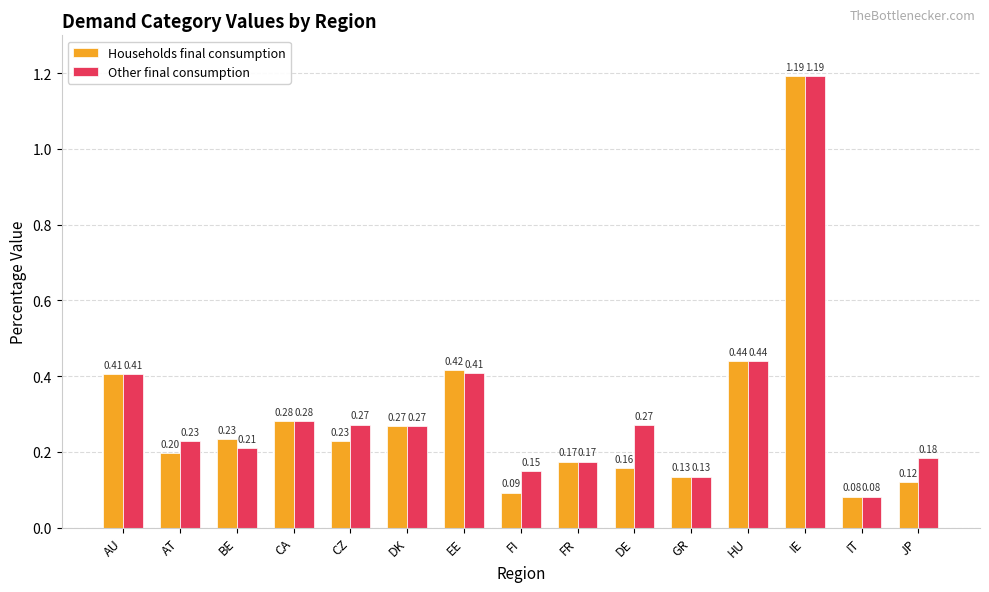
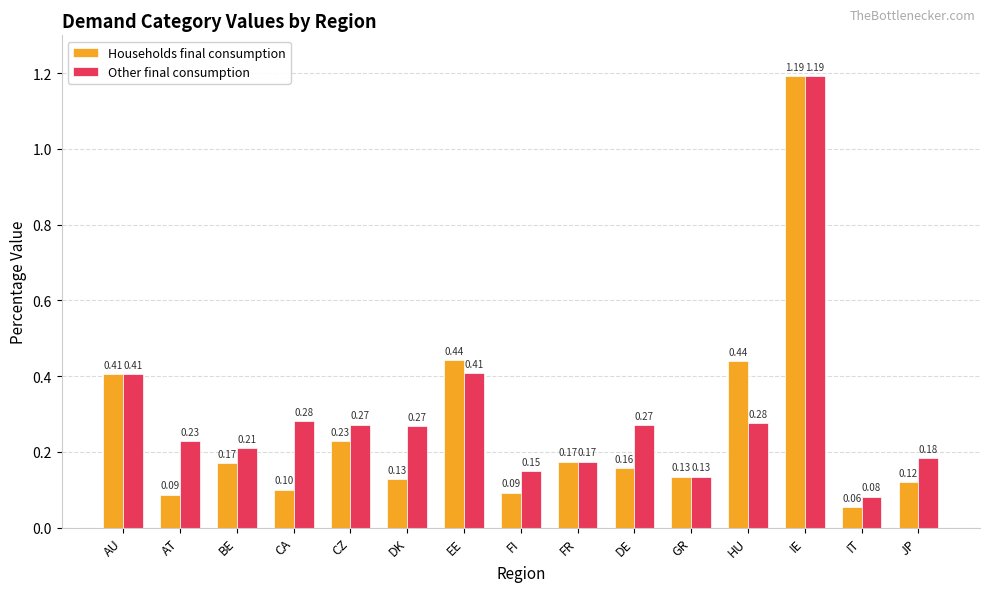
  {
    "Households final consumption": {
      "AU": 0.41,
-     "AT": 0.20,
-     "BE": 0.23,
-     "CA": 0.28,
+     "AT": 0.09,
+     "BE": 0.17,
+     "CA": 0.10,
      "CZ": 0.23,
-     "DK": 0.27,
-     "EE": 0.42,
+     "DK": 0.13,
+     "EE": 0.44,
      "FI": 0.09,
      "FR": 0.17,
      "DE": 0.16,
      "GR": 0.13,
      "HU": 0.44,
      "IE": 1.19,
-     "IT": 0.08,
+     "IT": 0.06,
      "JP": 0.12
    },
    "Other final consumption": {
      "AU": 0.41,
      "AT": 0.23,
      "BE": 0.21,
      "CA": 0.28,
      "CZ": 0.27,
      "DK": 0.27,
      "EE": 0.41,
      "FI": 0.15,
      "FR": 0.17,
      "DE": 0.27,
      "GR": 0.13,
-     "HU": 0.44,
+     "HU": 0.28,
      "IE": 1.19,
      "IT": 0.08,
      "JP": 0.18
    }
  }
